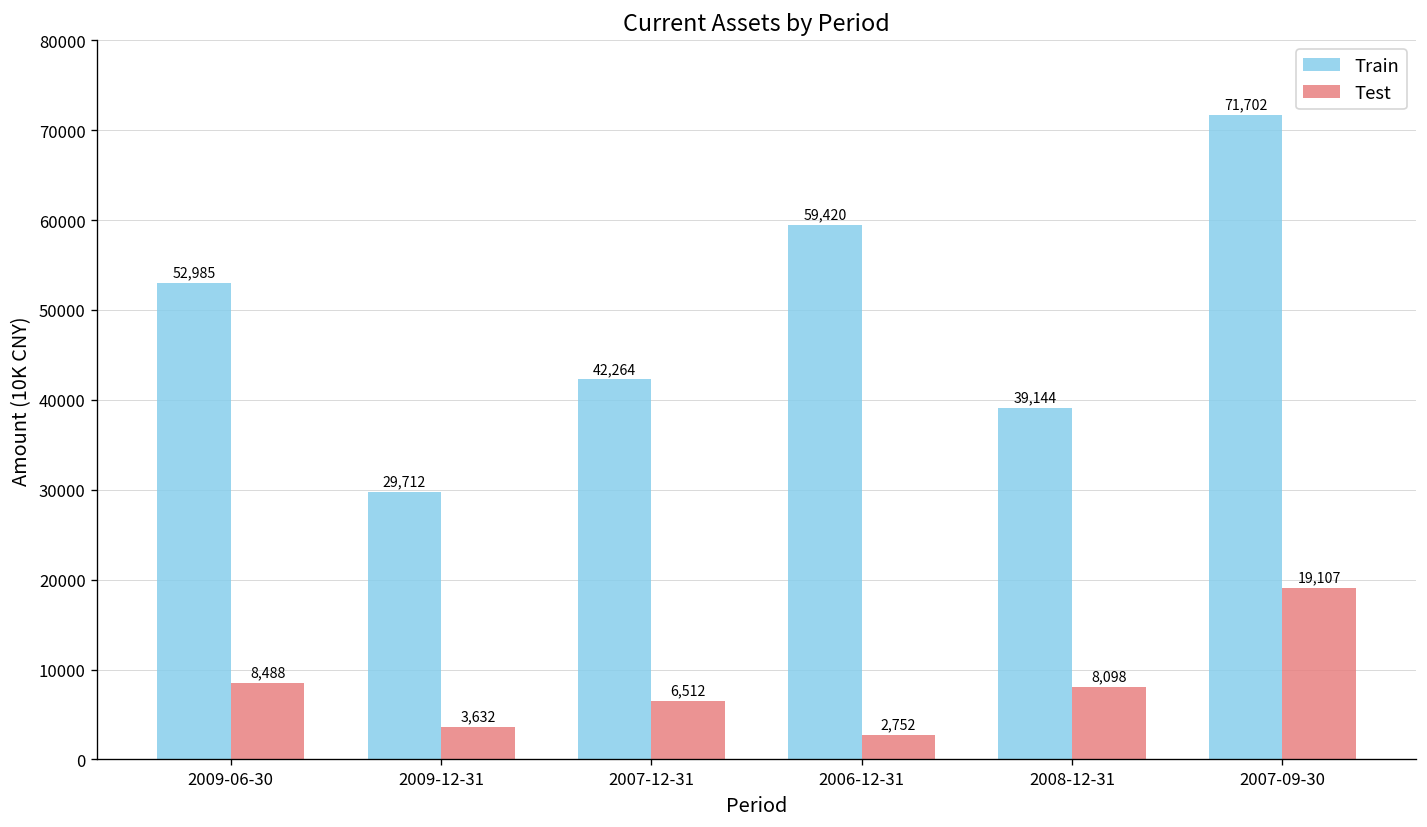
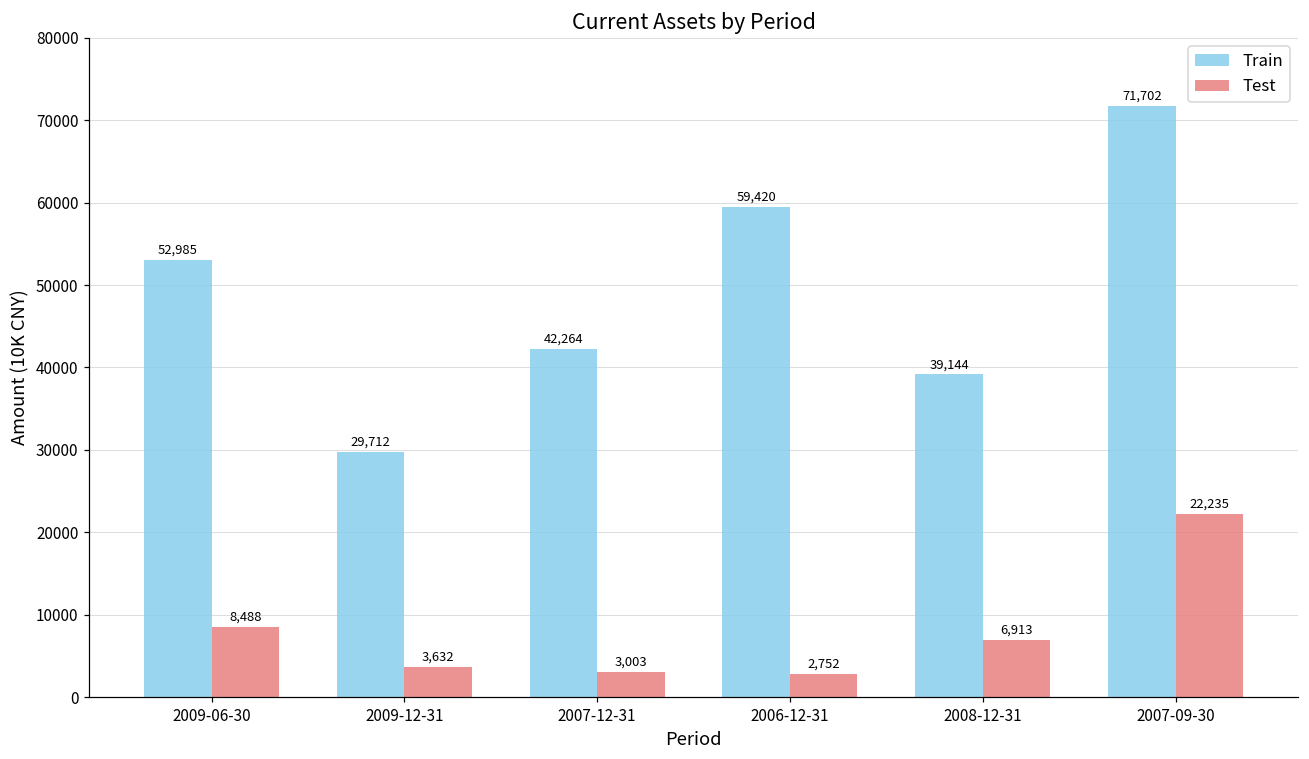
  {
    "Train": {
      "2009-06-30": "52,985",
      "2009-12-31": "29,712",
      "2007-12-31": "42,264",
      "2006-12-31": "59,420",
      "2008-12-31": "39,144",
      "2007-09-30": "71,702"
    },
    "Test": {
      "2009-06-30": "8,488",
      "2009-12-31": "3,632",
-     "2007-12-31": "6,512",
+     "2007-12-31": "3,003",
      "2006-12-31": "2,752",
-     "2008-12-31": "8,098",
-     "2007-09-30": "19,107"
+     "2008-12-31": "6,913",
+     "2007-09-30": "22,235"
    }
  }
